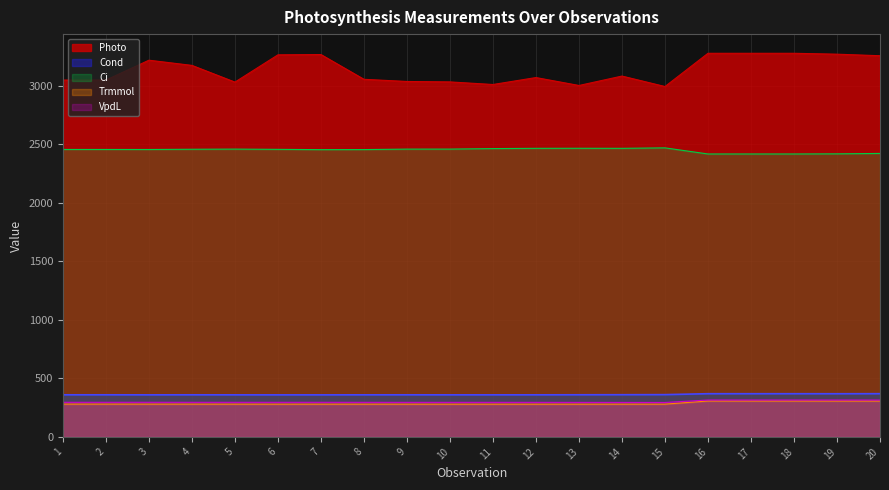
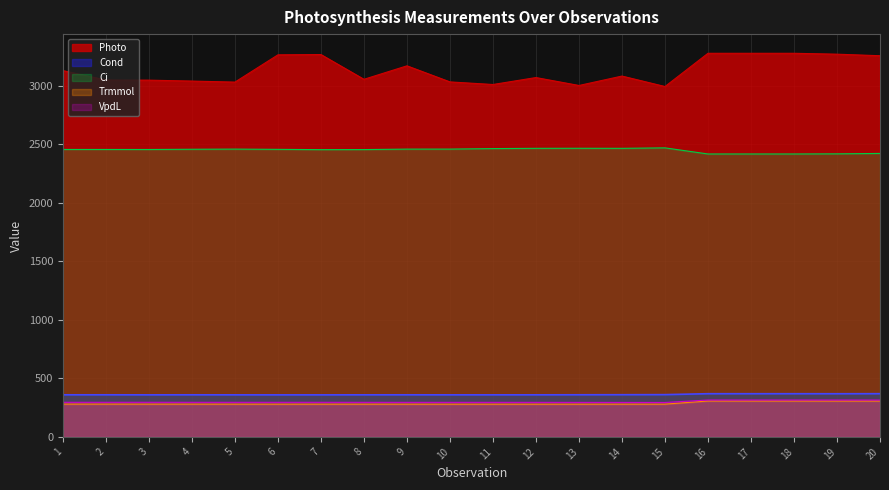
  {
    "Photo": {
-     "1": 3050,
-     "3": 3220,
-     "4": 3170,
+     "1": 3130,
+     "3": 3050,
+     "4": 3040,
      "5": 3030,
      "6": 3260,
      "7": 3260,
      "8": 3050,
-     "9": 3030,
+     "9": 3170,
      "10": 3030,
      "11": 3010,
      "12": 3070,
      "13": 3000,
      "14": 3080,
      "15": 2990,
      "16": 3280,
      "17": 3280,
      "18": 3280,
      "19": 3270,
      "20": 3250
    },
    "Cond": {
      "1": 360,
      "2": 360,
      "3": 360,
      "4": 360,
      "5": 360,
      "6": 360,
      "7": 360,
      "8": 360,
      "9": 360,
      "10": 360,
      "11": 360,
      "12": 360,
      "13": 360,
      "14": 360,
      "15": 360,
      "16": 370,
      "17": 370,
      "18": 370,
      "19": 370,
      "20": 370
    },
    "Ci": {
      "1": 2450,
      "2": 2450,
      "3": 2450,
      "4": 2460,
      "5": 2460,
      "6": 2460,
      "7": 2450,
      "8": 2450,
      "9": 2460,
      "10": 2460,
      "11": 2460,
      "12": 2460,
      "13": 2460,
      "14": 2460,
      "15": 2470,
      "16": 2420,
      "17": 2420,
      "18": 2420,
      "19": 2420,
      "20": 2420
    }
  }
